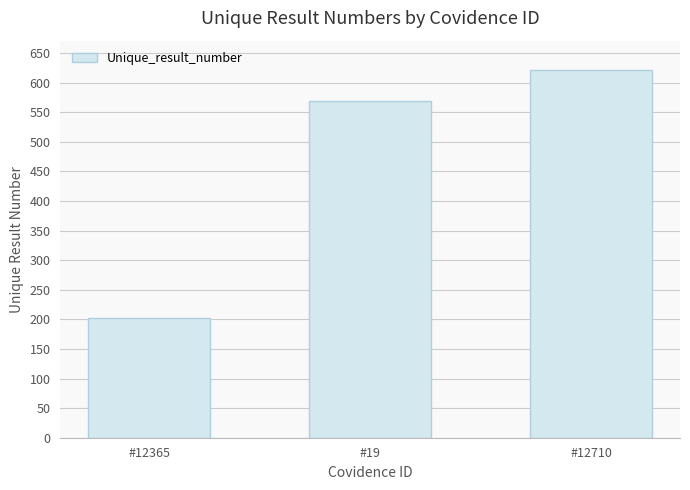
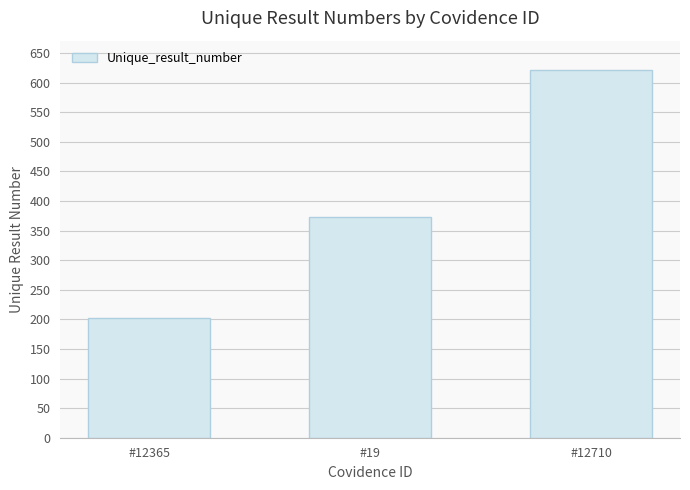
  {
    "#12365": 200,
-   "#19": 570,
+   "#19": 370,
    "#12710": 620
  }
